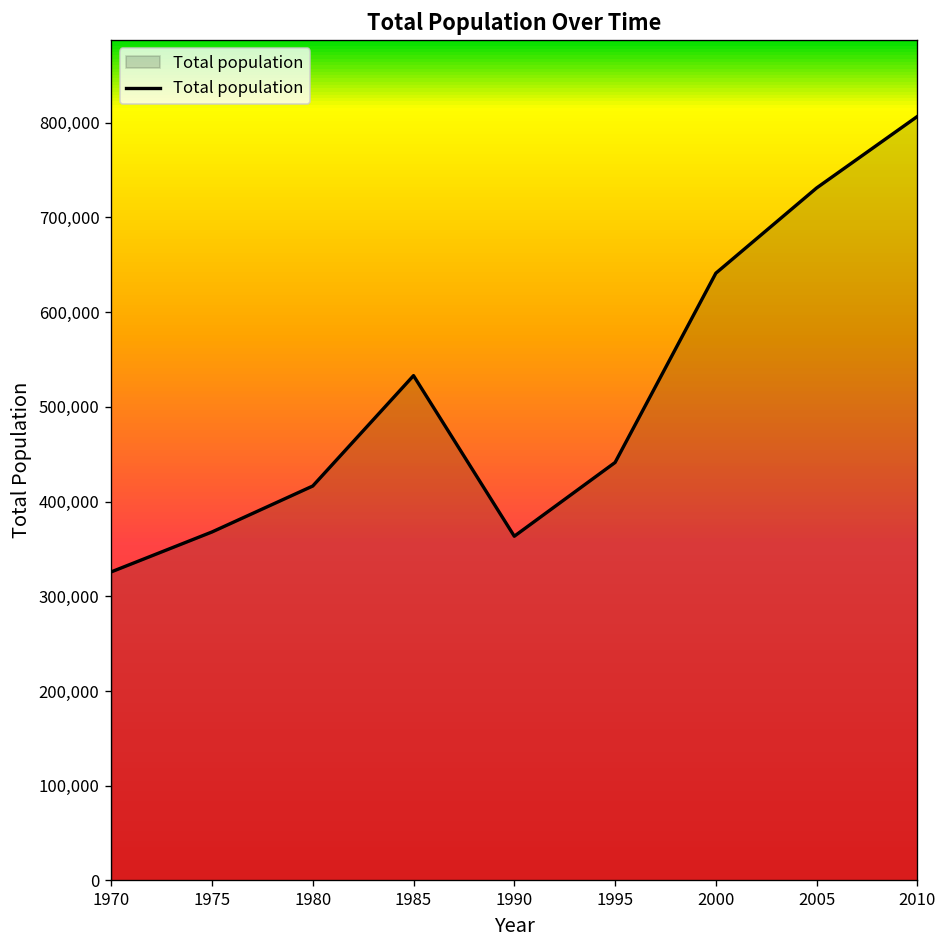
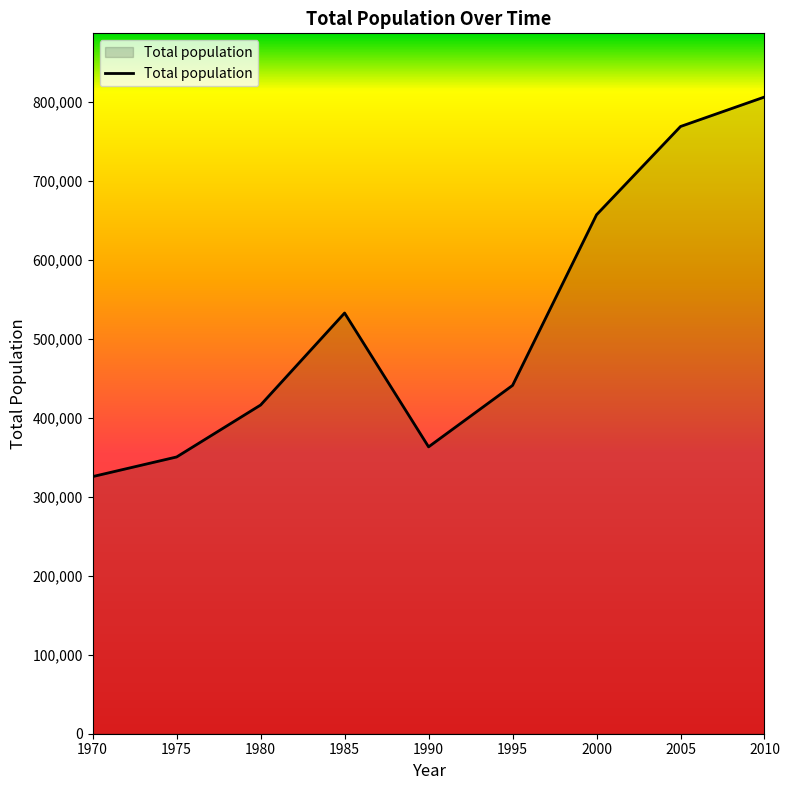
  {
    "1970": "330,000",
-   "1975": "370,000",
+   "1975": "350,000",
    "1980": "420,000",
    "1985": "530,000",
    "1990": "360,000",
    "1995": "440,000",
-   "2000": "640,000",
-   "2005": "730,000",
+   "2000": "660,000",
+   "2005": "770,000",
    "2010": "810,000"
  }
